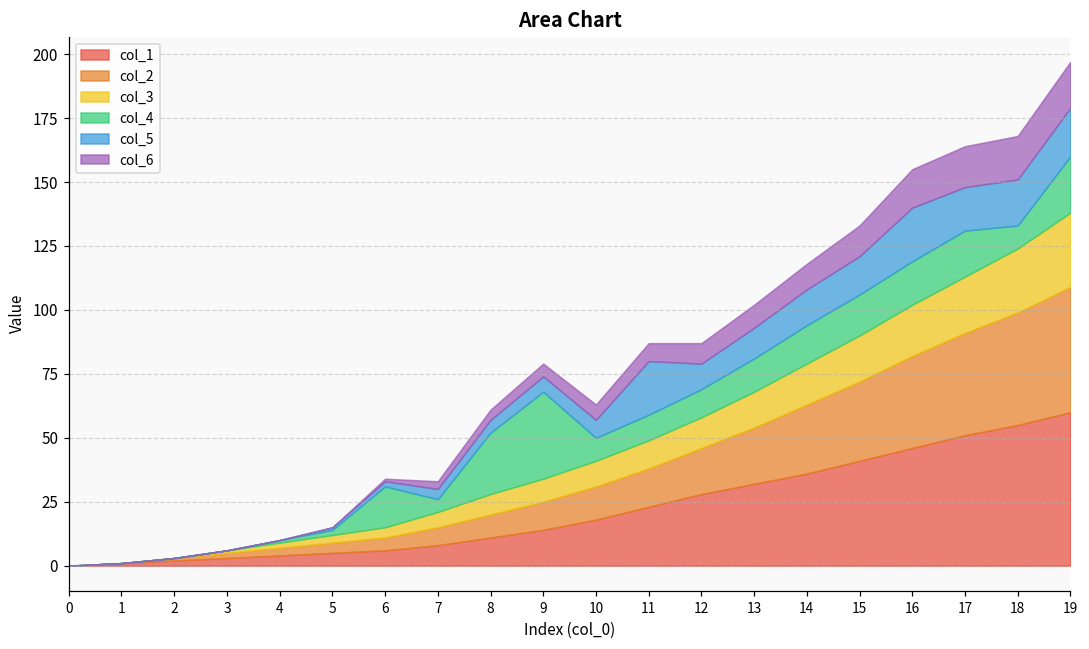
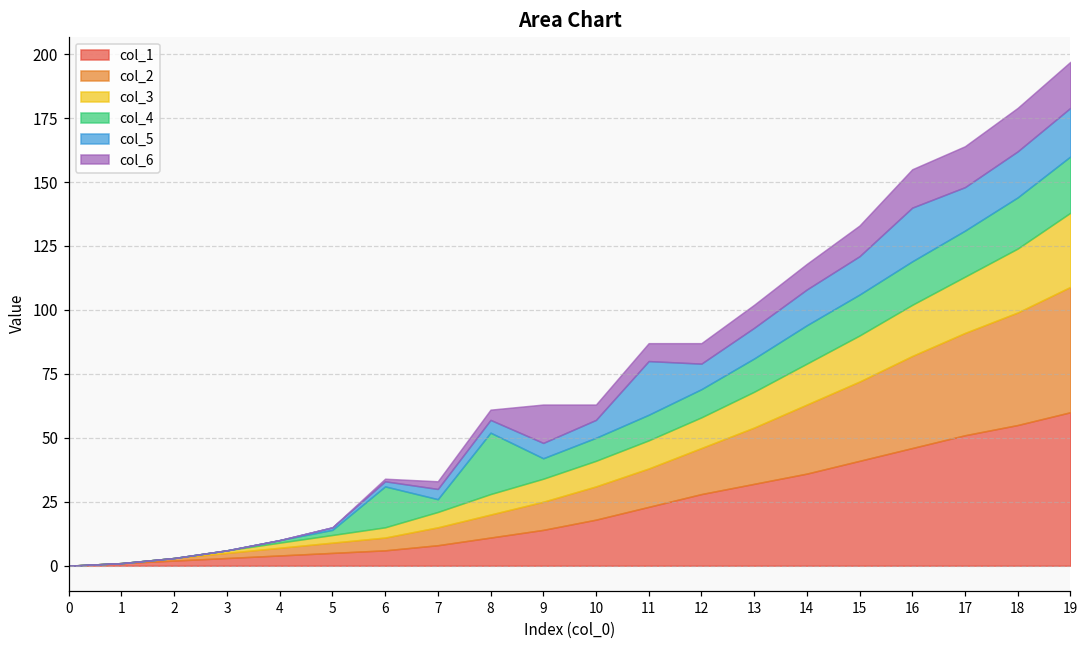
  {
    "col_3": {
      "5": 3,
      "6": 4,
      "7": 6,
      "8": 8,
      "9": 9,
      "10": 10,
      "11": 11,
      "12": 12,
      "13": 14,
      "14": 16,
      "15": 18,
      "16": 20,
      "17": 22,
      "18": 25,
      "19": 29
    },
    "col_4": {
      "6": 16,
      "7": 5,
      "8": 24,
-     "9": 34,
+     "9": 8,
      "10": 9,
      "11": 10,
      "12": 11,
      "13": 13,
      "14": 15,
      "15": 16,
      "16": 17,
      "17": 18,
-     "18": 9,
+     "18": 20,
      "19": 22
    },
    "col_5": {
      "7": 4,
      "8": 5,
      "9": 6,
      "10": 7,
      "11": 21,
      "12": 10,
      "13": 12,
      "14": 14,
      "15": 15,
      "16": 21,
      "17": 17,
      "18": 18,
      "19": 19
    },
    "col_6": {
      "7": 3,
      "8": 4,
-     "9": 5,
+     "9": 15,
      "10": 6,
      "11": 7,
      "12": 8,
      "13": 9,
      "14": 10,
      "15": 12,
      "16": 15,
      "17": 16,
      "18": 17,
      "19": 18
    }
  }
